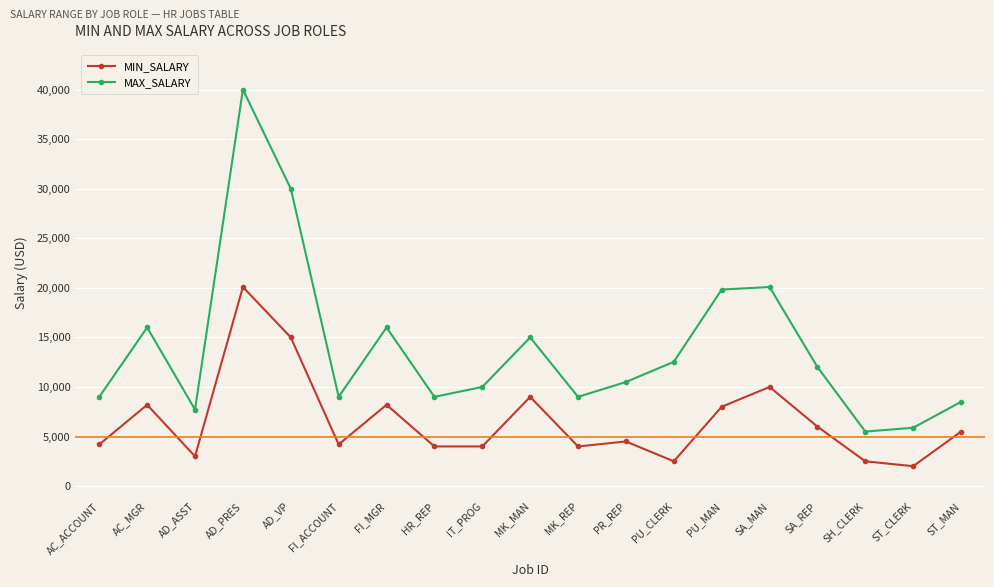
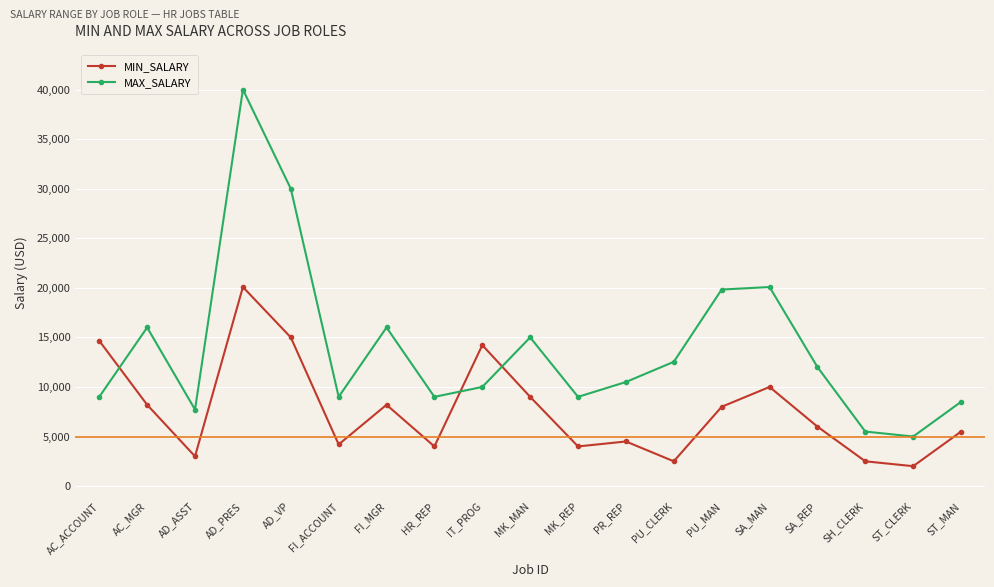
  {
    "MIN_SALARY": {
-     "AC_ACCOUNT": "4,000",
+     "AC_ACCOUNT": "15,000",
      "AC_MGR": "8,000",
      "AD_ASST": "3,000",
      "AD_PRES": "20,000",
      "AD_VP": "15,000",
      "FI_ACCOUNT": "4,000",
      "FI_MGR": "8,000",
      "HR_REP": "4,000",
-     "IT_PROG": "4,000",
+     "IT_PROG": "14,000",
      "MK_MAN": "9,000",
      "MK_REP": "4,000",
      "PR_REP": "5,000",
      "PU_CLERK": "3,000",
      "PU_MAN": "8,000",
      "SA_MAN": "10,000",
      "SA_REP": "6,000",
      "SH_CLERK": "3,000",
      "ST_CLERK": "2,000",
      "ST_MAN": "6,000"
    },
    "MAX_SALARY": {
      "AC_ACCOUNT": "9,000",
      "AC_MGR": "16,000",
      "AD_ASST": "8,000",
      "AD_PRES": "40,000",
      "AD_VP": "30,000",
      "FI_ACCOUNT": "9,000",
      "FI_MGR": "16,000",
      "HR_REP": "9,000",
      "IT_PROG": "10,000",
      "MK_MAN": "15,000",
      "MK_REP": "9,000",
      "PR_REP": "11,000",
      "PU_CLERK": "13,000",
      "PU_MAN": "20,000",
      "SA_MAN": "20,000",
      "SA_REP": "12,000",
      "SH_CLERK": "6,000",
-     "ST_CLERK": "6,000",
+     "ST_CLERK": "5,000",
      "ST_MAN": "9,000"
    }
  }
